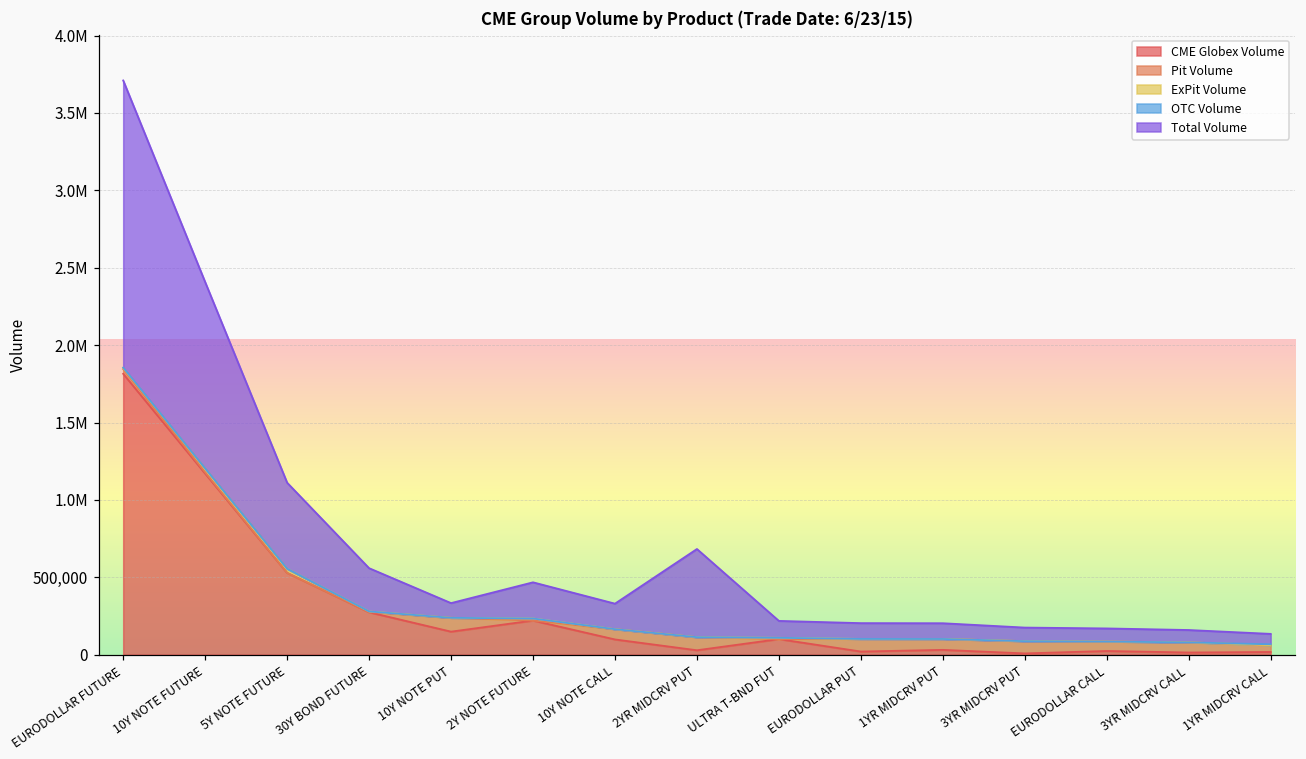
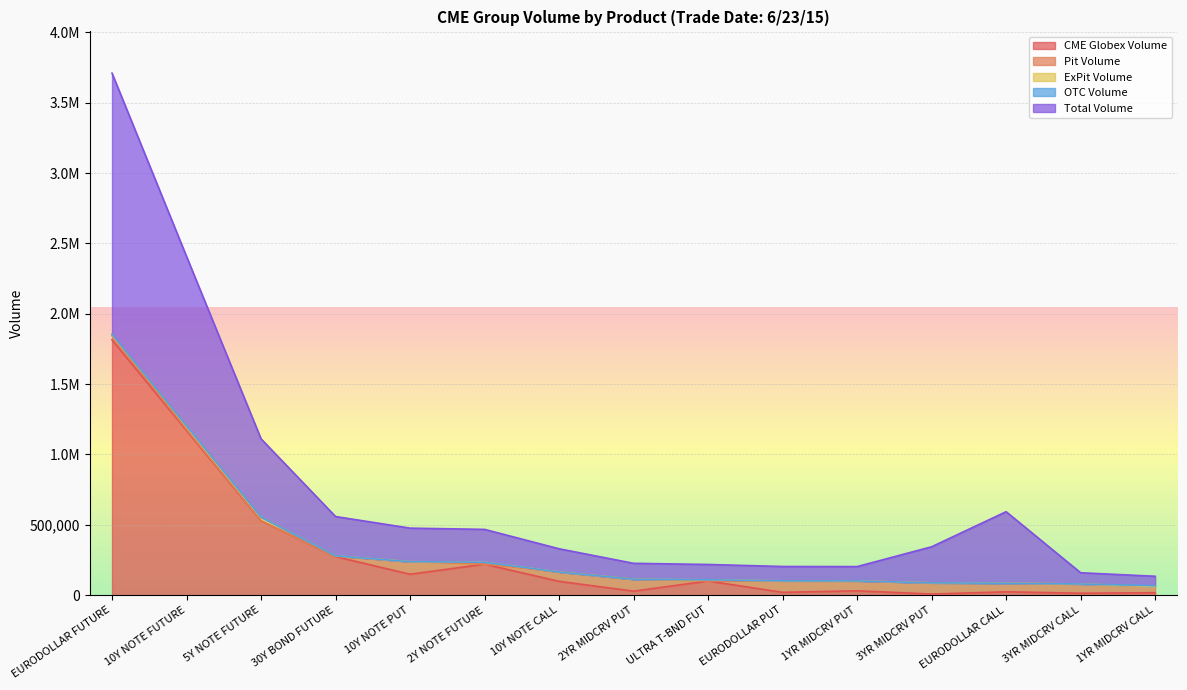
  {
    "Total Volume": {
      "EURODOLLAR FUTURE": "1,850,000",
      "10Y NOTE FUTURE": "1,200,000",
      "5Y NOTE FUTURE": "560,000",
      "30Y BOND FUTURE": "280,000",
-     "10Y NOTE PUT": "100,000",
+     "10Y NOTE PUT": "240,000",
      "2Y NOTE FUTURE": "230,000",
      "10Y NOTE CALL": "160,000",
-     "2YR MIDCRV PUT": "570,000",
+     "2YR MIDCRV PUT": "110,000",
      "ULTRA T-BND FUT": "110,000",
      "EURODOLLAR PUT": "100,000",
      "1YR MIDCRV PUT": "100,000",
-     "3YR MIDCRV PUT": "90,000",
-     "EURODOLLAR CALL": "80,000",
+     "3YR MIDCRV PUT": "260,000",
+     "EURODOLLAR CALL": "510,000",
      "3YR MIDCRV CALL": "80,000",
      "1YR MIDCRV CALL": "70,000"
    }
  }
